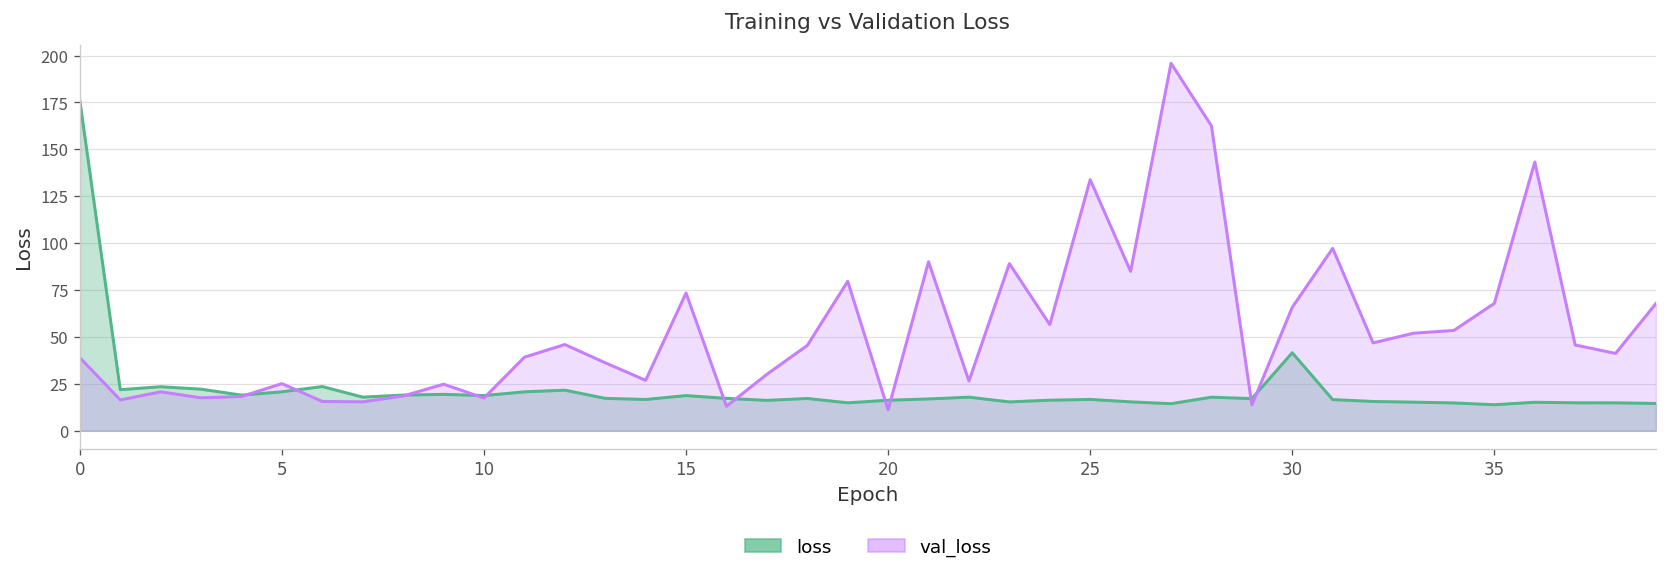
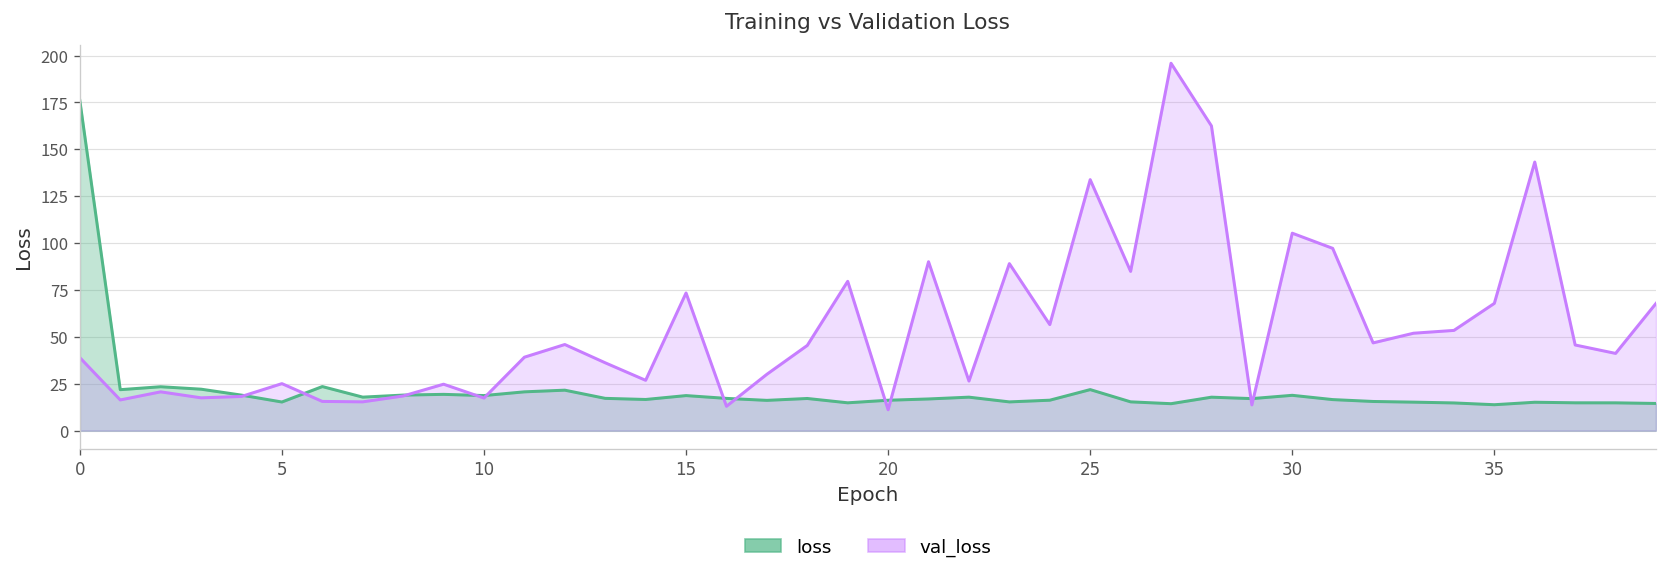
  {
    "loss": {
      "0": 176,
-     "5": 21,
+     "5": 15,
      "15": 19,
      "20": 16,
-     "25": 17,
-     "30": 42,
+     "25": 22,
+     "30": 19,
      "35": 14
    },
    "val_loss": {
      "0": 39,
      "5": 25,
      "15": 73,
      "20": 11,
      "25": 134,
-     "30": 66,
+     "30": 105,
      "35": 68
    }
  }
